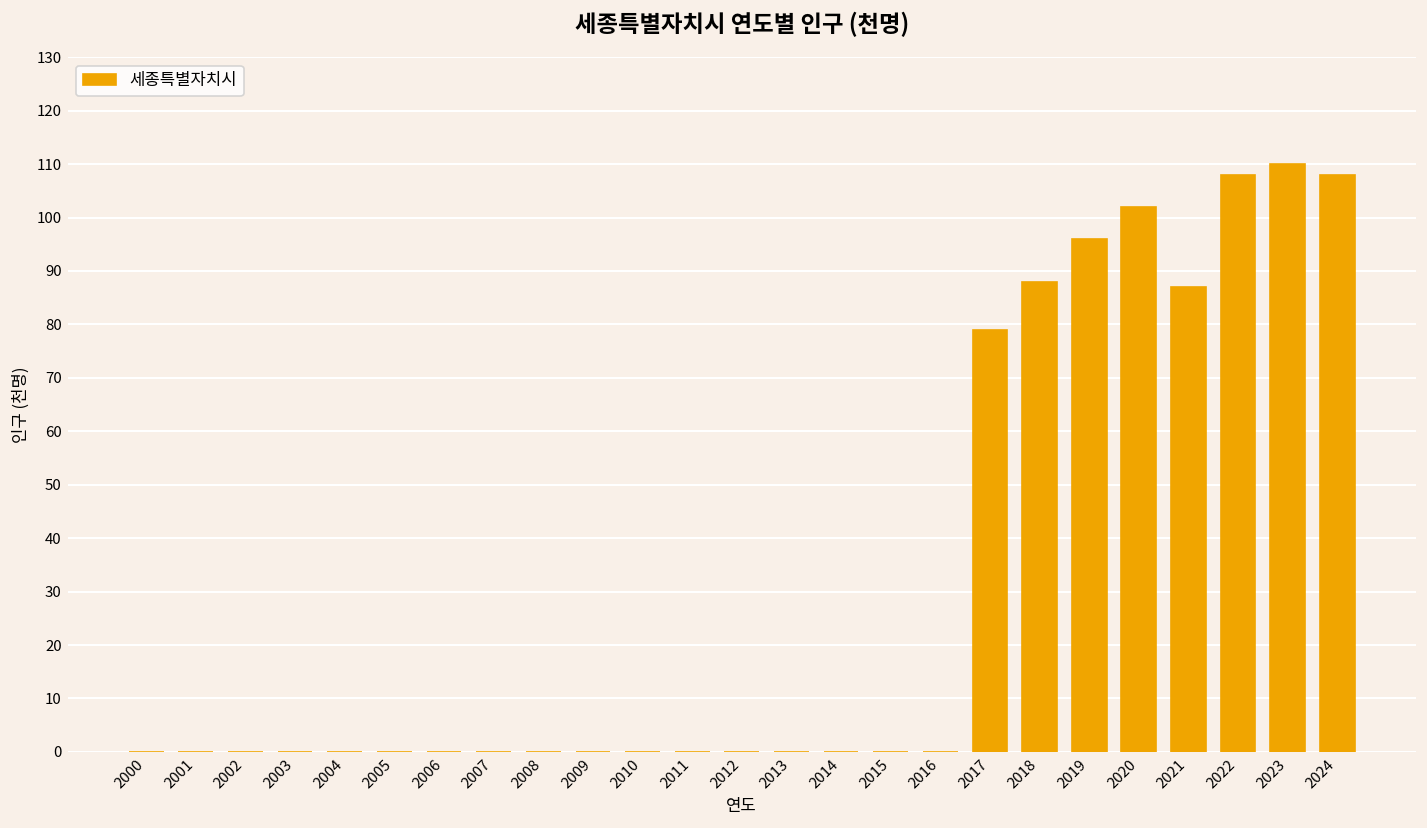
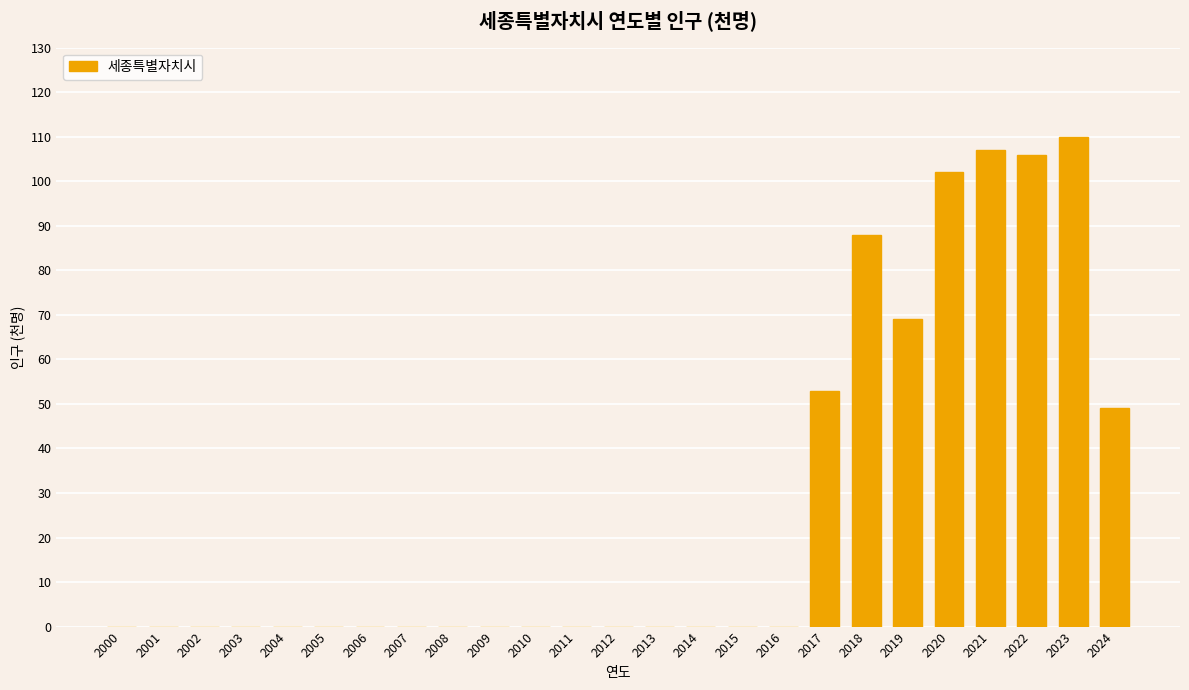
  {
    "2000": 0,
    "2001": 0,
    "2002": 0,
    "2003": 0,
    "2004": 0,
    "2005": 0,
    "2006": 0,
    "2007": 0,
    "2008": 0,
    "2009": 0,
    "2010": 0,
    "2011": 0,
    "2012": 0,
    "2013": 0,
    "2014": 0,
    "2015": 0,
    "2016": 0,
-   "2017": 79,
+   "2017": 53,
    "2018": 88,
-   "2019": 96,
+   "2019": 69,
    "2020": 102,
-   "2021": 87,
-   "2022": 108,
+   "2021": 107,
+   "2022": 106,
    "2023": 110,
-   "2024": 108
+   "2024": 49
  }
